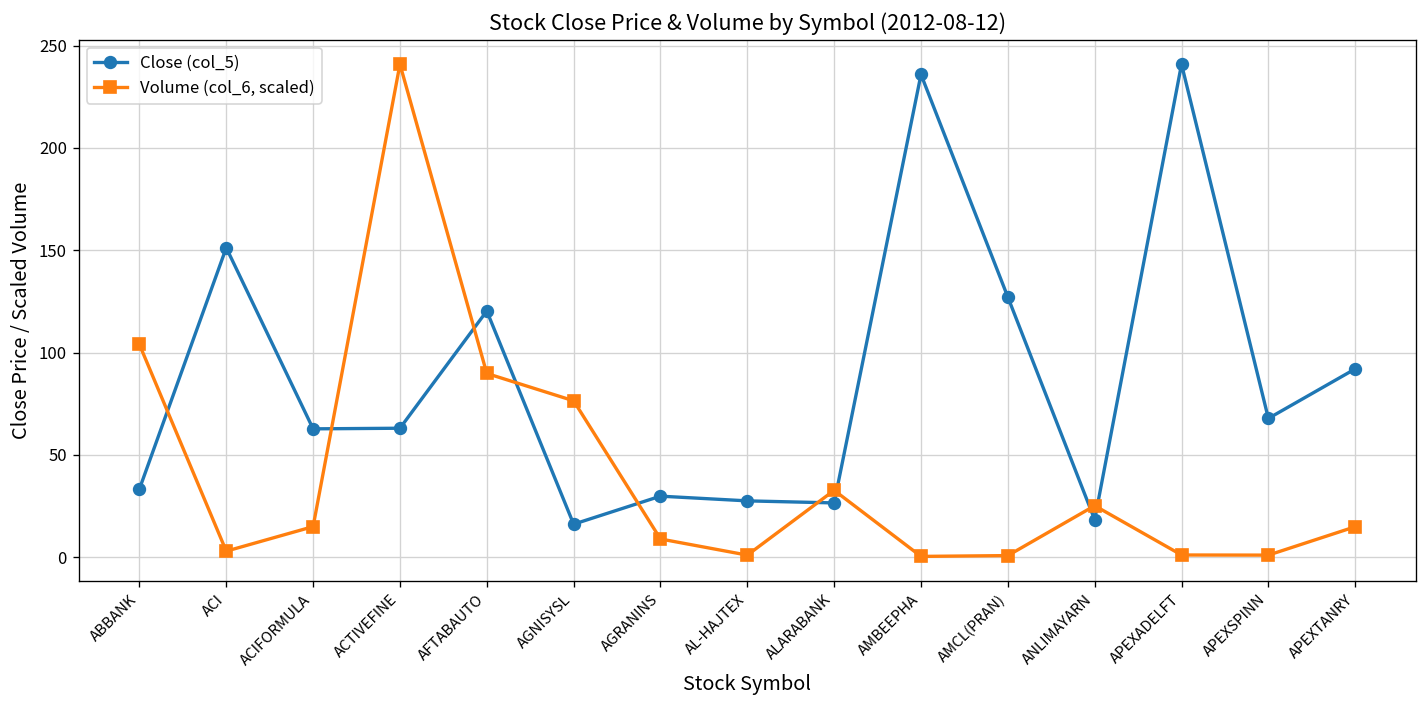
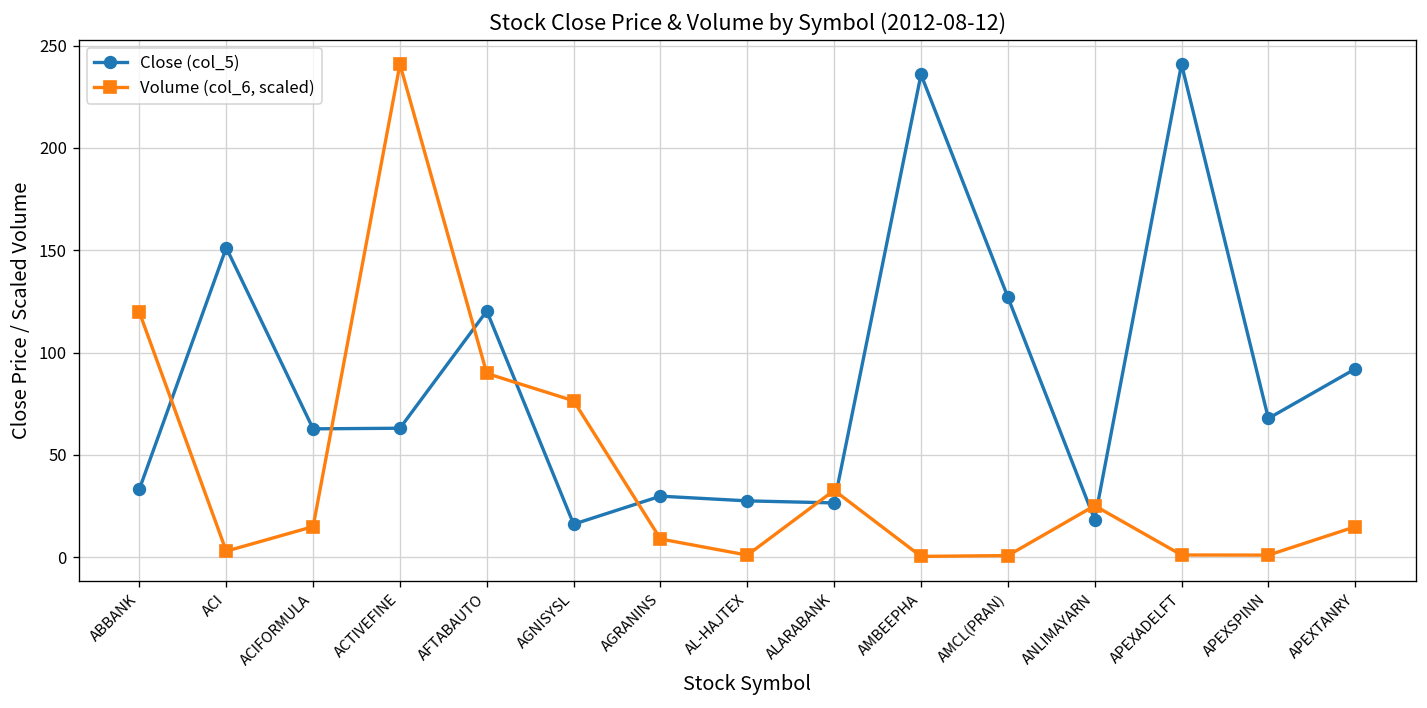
  {
    "Close (col_5)": {
      "ABBANK": 33,
      "ACI": 151,
      "ACIFORMULA": 63,
      "ACTIVEFINE": 63,
      "AFTABAUTO": 120,
      "AGNISYSL": 16,
      "AGRANINS": 30,
      "AL-HAJTEX": 28,
      "ALARABANK": 27,
      "AMBEEPHA": 236,
      "AMCL(PRAN)": 127,
      "ANLIMAYARN": 18,
      "APEXADELFT": 241,
      "APEXSPINN": 68,
      "APEXTANRY": 92
    },
    "Volume (col_6, scaled)": {
-     "ABBANK": 104,
+     "ABBANK": 120,
      "ACI": 3,
      "ACIFORMULA": 15,
      "ACTIVEFINE": 241,
      "AFTABAUTO": 90,
      "AGNISYSL": 76,
      "AGRANINS": 9,
      "AL-HAJTEX": 1,
      "ALARABANK": 33,
      "AMBEEPHA": 0,
      "AMCL(PRAN)": 1,
      "ANLIMAYARN": 25,
      "APEXADELFT": 1,
      "APEXSPINN": 1,
      "APEXTANRY": 15
    }
  }
